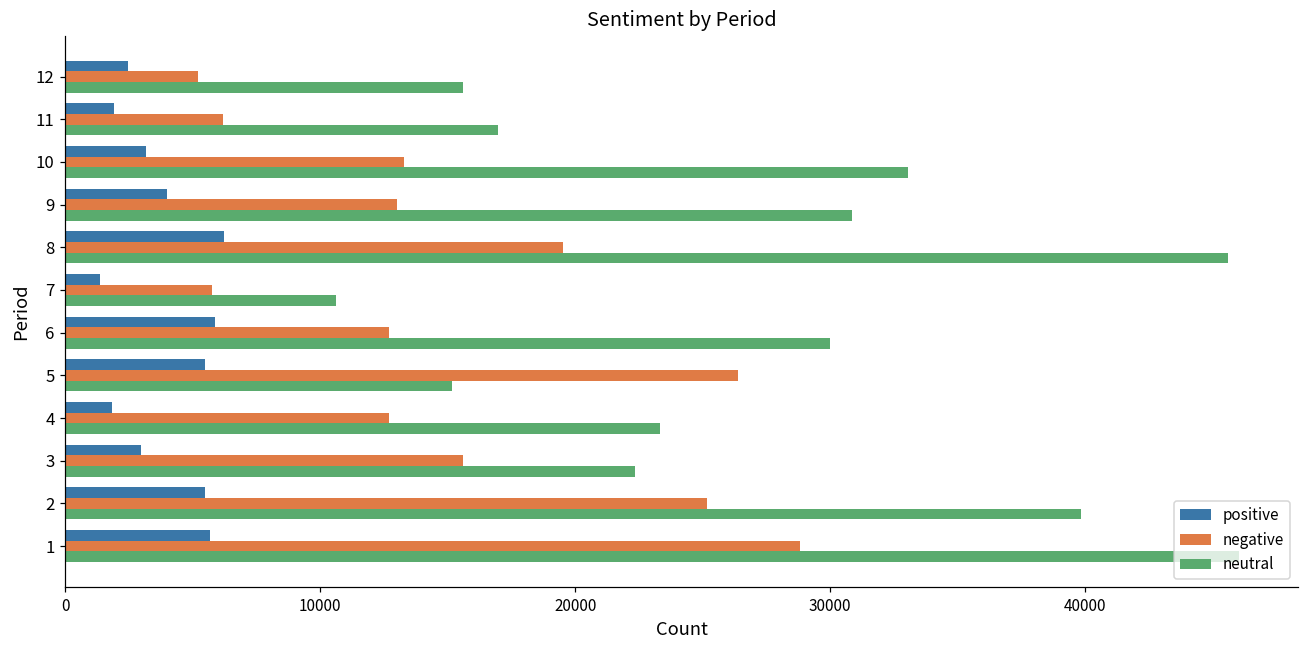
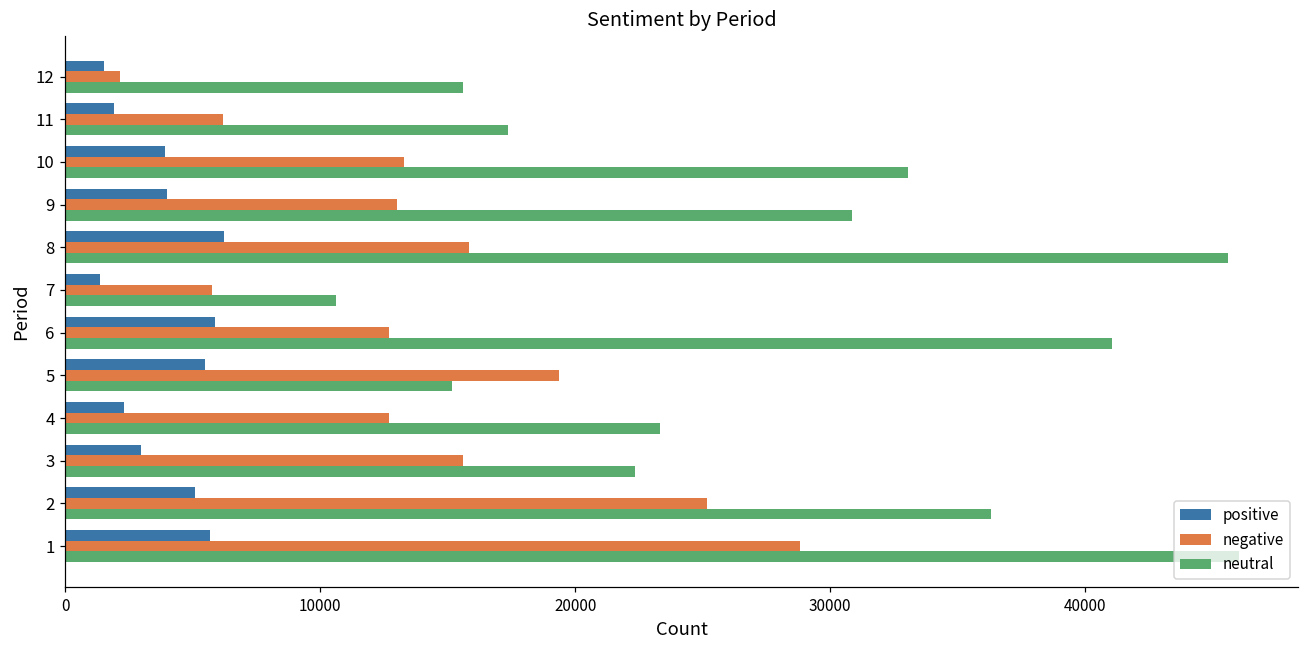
  {
    "positive": {
-     "12": 2500,
+     "12": 1500,
      "11": 1900,
-     "10": 3200,
+     "10": 3900,
      "9": 4000,
      "8": 6200,
      "7": 1400,
      "6": 5900,
      "5": 5500,
-     "4": 1800,
+     "4": 2300,
      "3": 3000,
-     "2": 5500,
+     "2": 5100,
      "1": 5700
    },
    "negative": {
-     "12": 5200,
+     "12": 2100,
      "11": 6200,
      "10": 13300,
      "9": 13000,
-     "8": 19500,
+     "8": 15800,
      "7": 5800,
      "6": 12700,
-     "5": 26400,
+     "5": 19300,
      "4": 12700,
      "3": 15600,
      "2": 25200,
      "1": 28800
    },
    "neutral": {
      "12": 15600,
-     "11": 17000,
+     "11": 17400,
      "10": 33100,
      "9": 30900,
      "8": 45600,
      "7": 10600,
-     "6": 30000,
+     "6": 41000,
      "5": 15200,
      "4": 23300,
      "3": 22400,
-     "2": 39800
+     "2": 36300
    }
  }
